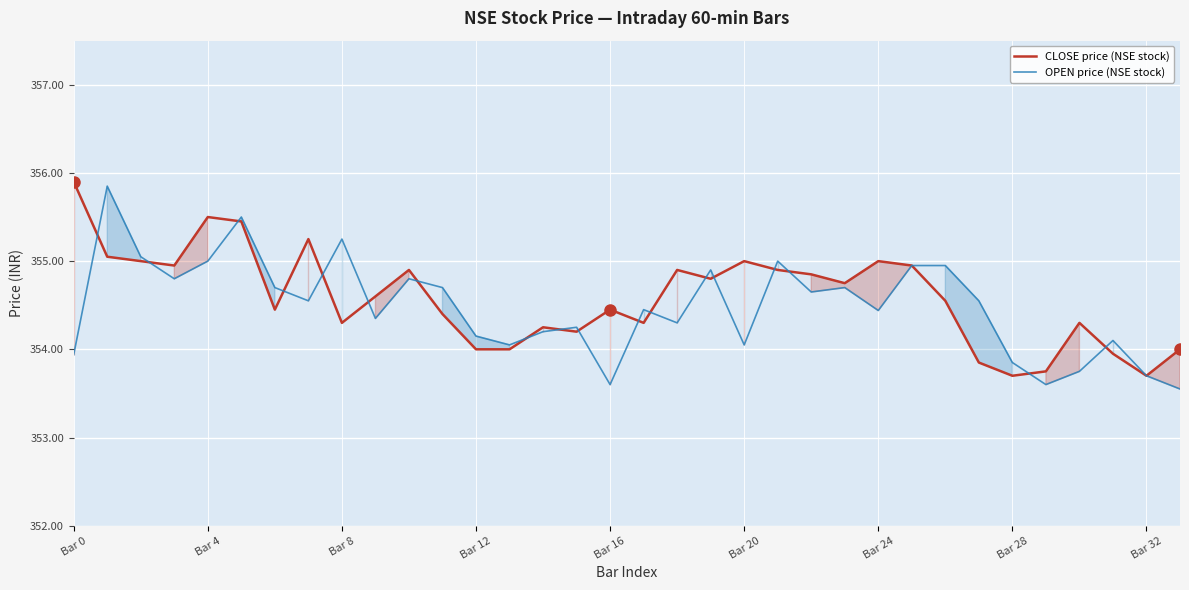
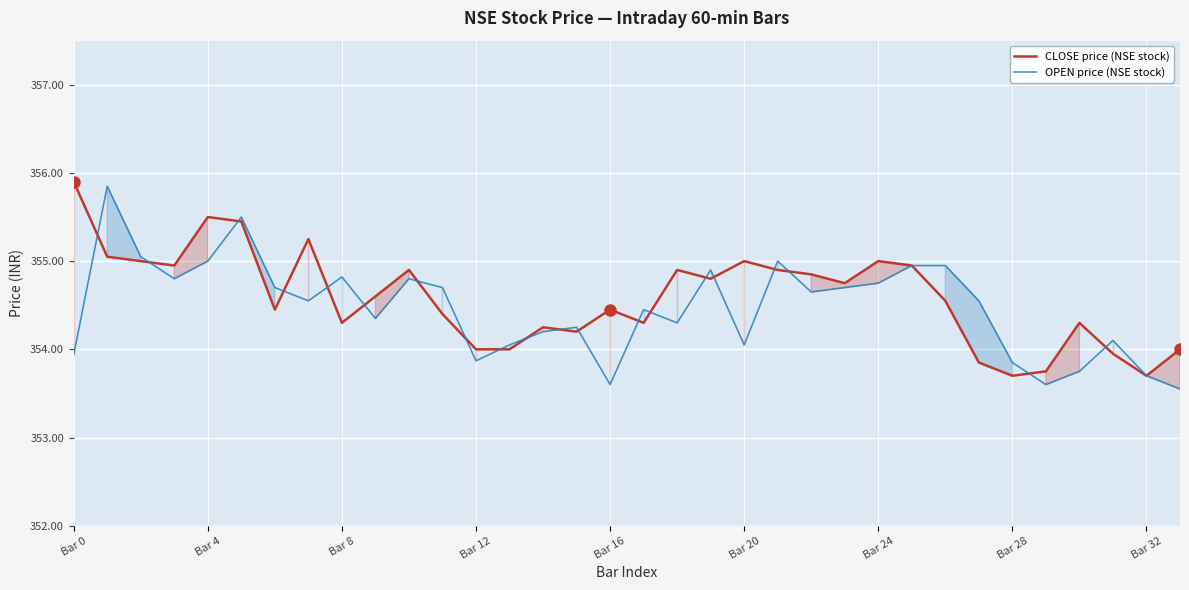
  {
    "OPEN price (NSE stock)": {
      "Bar 0": 353.9,
      "Bar 4": 355.0,
-     "Bar 8": 355.3,
-     "Bar 12": 354.2,
+     "Bar 8": 354.8,
+     "Bar 12": 353.9,
      "Bar 16": 353.6,
      "Bar 20": 354.1,
-     "Bar 24": 354.4,
+     "Bar 24": 354.8,
      "Bar 28": 353.9
    }
  }
